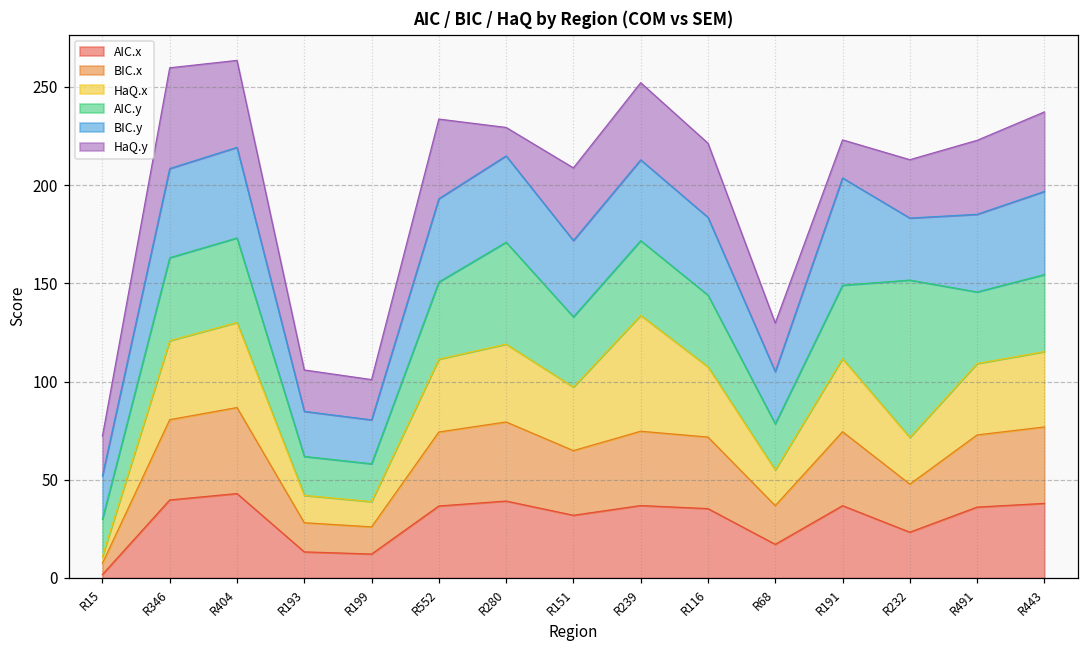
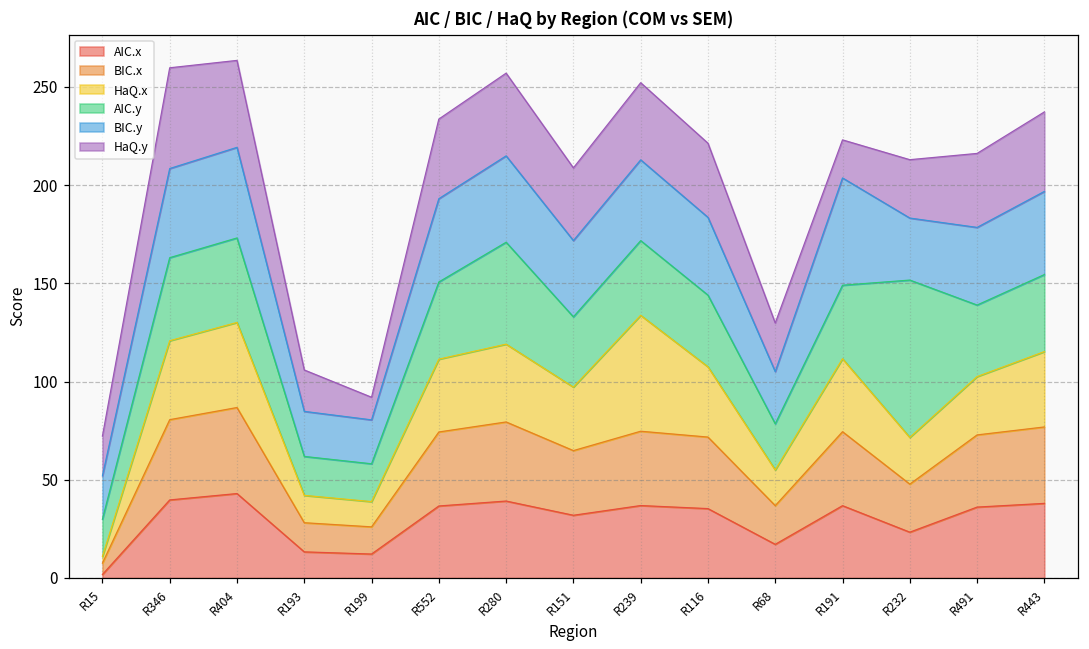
  {
    "HaQ.x": {
      "R15": 3,
      "R346": 40,
      "R404": 43,
      "R193": 14,
      "R199": 13,
      "R552": 37,
      "R280": 40,
      "R151": 32,
      "R239": 59,
      "R116": 36,
      "R68": 18,
      "R191": 37,
      "R232": 24,
-     "R491": 36,
+     "R491": 30,
      "R443": 38
    },
    "AIC.y": {
      "R15": 19,
      "R346": 42,
      "R404": 43,
      "R193": 20,
      "R199": 19,
      "R552": 39,
      "R280": 52,
      "R151": 36,
      "R239": 38,
      "R116": 36,
      "R68": 23,
      "R191": 37,
      "R232": 80,
      "R491": 36,
      "R443": 39
    },
    "BIC.y": {
      "R15": 22,
      "R346": 45,
      "R404": 46,
      "R193": 23,
      "R199": 22,
      "R552": 42,
      "R280": 44,
      "R151": 39,
      "R239": 41,
      "R116": 40,
      "R68": 27,
      "R191": 55,
      "R232": 32,
      "R491": 40,
      "R443": 42
    },
    "HaQ.y": {
      "R15": 20,
      "R346": 51,
      "R404": 44,
      "R193": 21,
-     "R199": 21,
+     "R199": 12,
      "R552": 41,
-     "R280": 14,
+     "R280": 42,
      "R151": 37,
      "R239": 39,
      "R116": 38,
      "R68": 25,
      "R191": 19,
      "R232": 30,
      "R491": 38,
      "R443": 40
    }
  }
